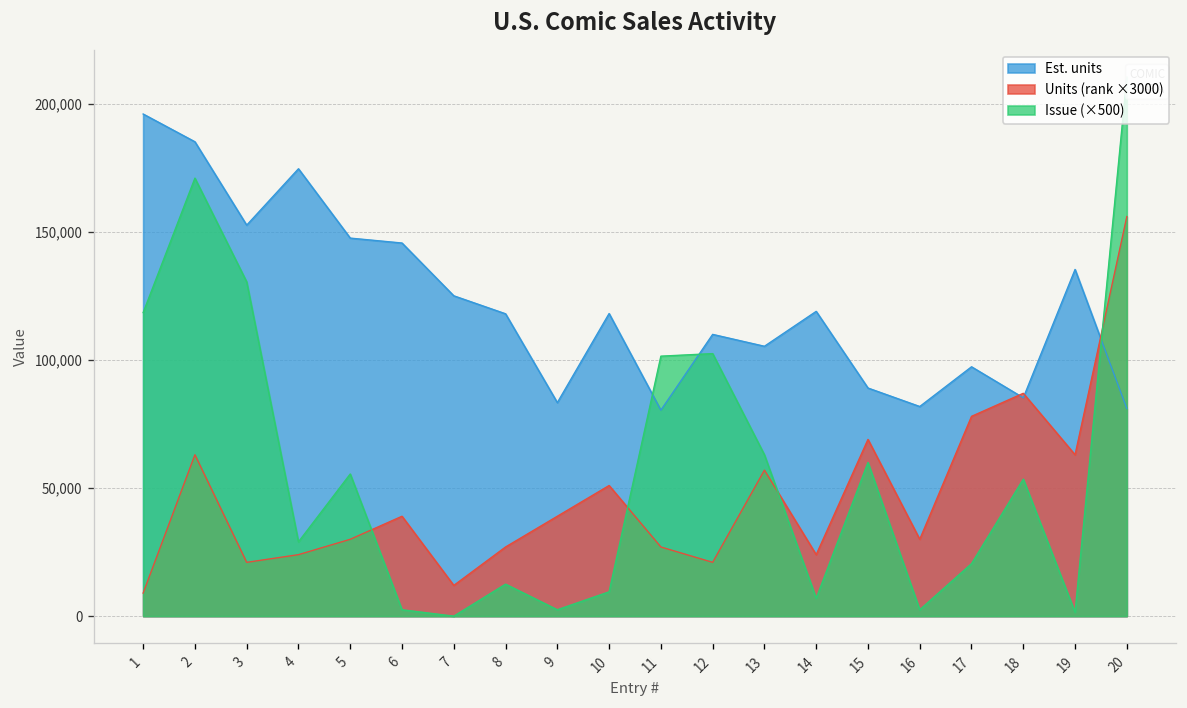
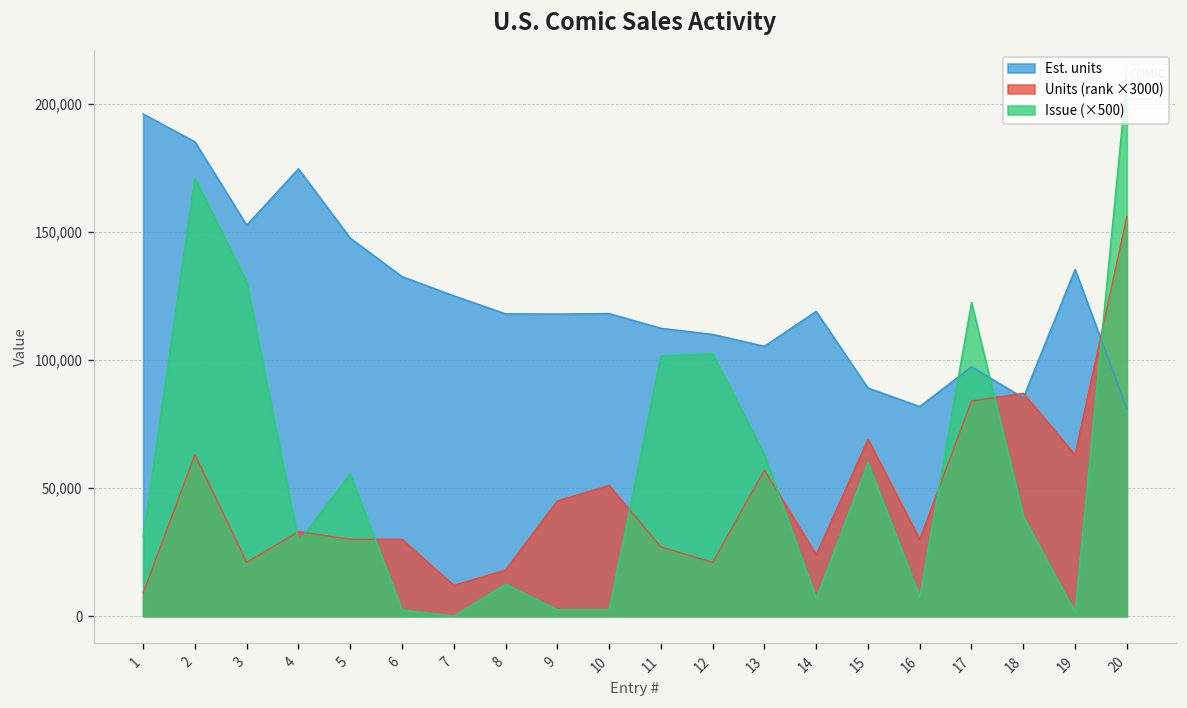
  {
    "Est. units": {
      "1": "196,000",
      "2": "185,000",
      "3": "153,000",
      "4": "175,000",
      "5": "148,000",
-     "6": "146,000",
+     "6": "133,000",
      "7": "125,000",
      "8": "118,000",
-     "9": "83,000",
+     "9": "118,000",
      "10": "118,000",
-     "11": "80,000",
+     "11": "112,000",
      "12": "110,000",
      "13": "105,000",
      "14": "119,000",
      "15": "89,000",
      "16": "82,000",
      "17": "97,000",
      "18": "85,000",
      "19": "135,000",
      "20": "81,000"
    },
    "Units (rank ×3000)": {
      "1": "9,000",
      "2": "63,000",
      "3": "21,000",
-     "4": "24,000",
+     "4": "33,000",
      "5": "30,000",
-     "6": "39,000",
+     "6": "30,000",
      "7": "12,000",
-     "8": "27,000",
-     "9": "39,000",
+     "8": "18,000",
+     "9": "45,000",
      "10": "51,000",
      "11": "27,000",
      "12": "21,000",
      "13": "57,000",
      "14": "24,000",
      "15": "69,000",
      "16": "30,000",
-     "17": "78,000",
+     "17": "84,000",
      "18": "87,000",
      "19": "63,000",
      "20": "156,000"
    },
    "Issue (×500)": {
-     "1": "119,000",
+     "1": "31,000",
      "2": "171,000",
      "3": "131,000",
      "4": "29,000",
      "5": "56,000",
      "6": "3,000",
      "7": "0",
      "8": "13,000",
      "9": "3,000",
-     "10": "10,000",
+     "10": "3,000",
      "11": "102,000",
      "12": "103,000",
      "13": "63,000",
      "14": "7,000",
      "15": "60,000",
-     "16": "3,000",
-     "17": "21,000",
-     "18": "54,000",
+     "16": "8,000",
+     "17": "123,000",
+     "18": "39,000",
      "19": "2,000"
    }
  }
